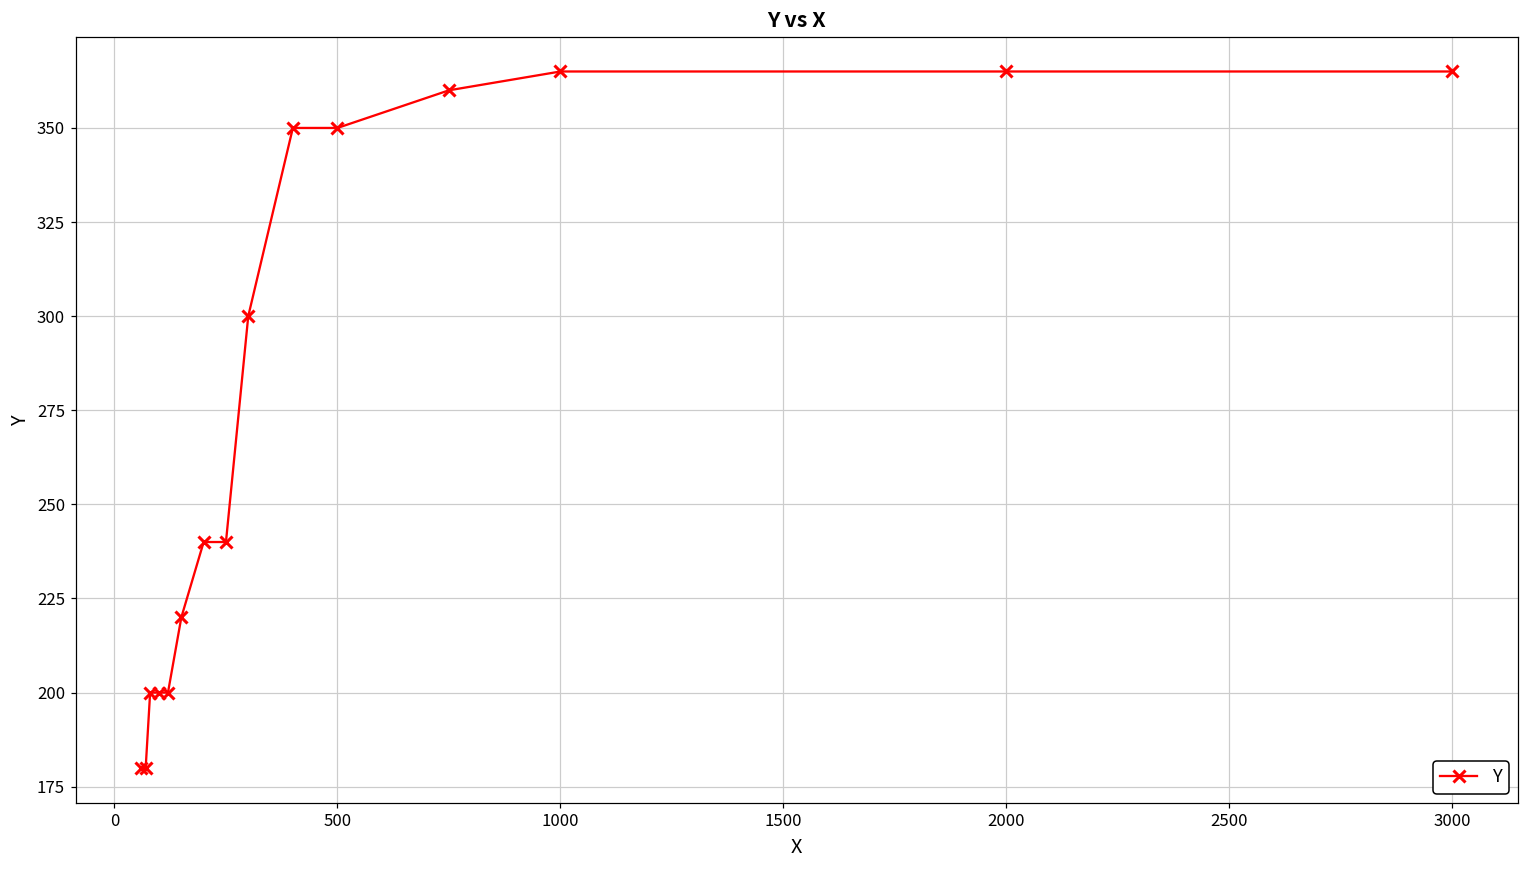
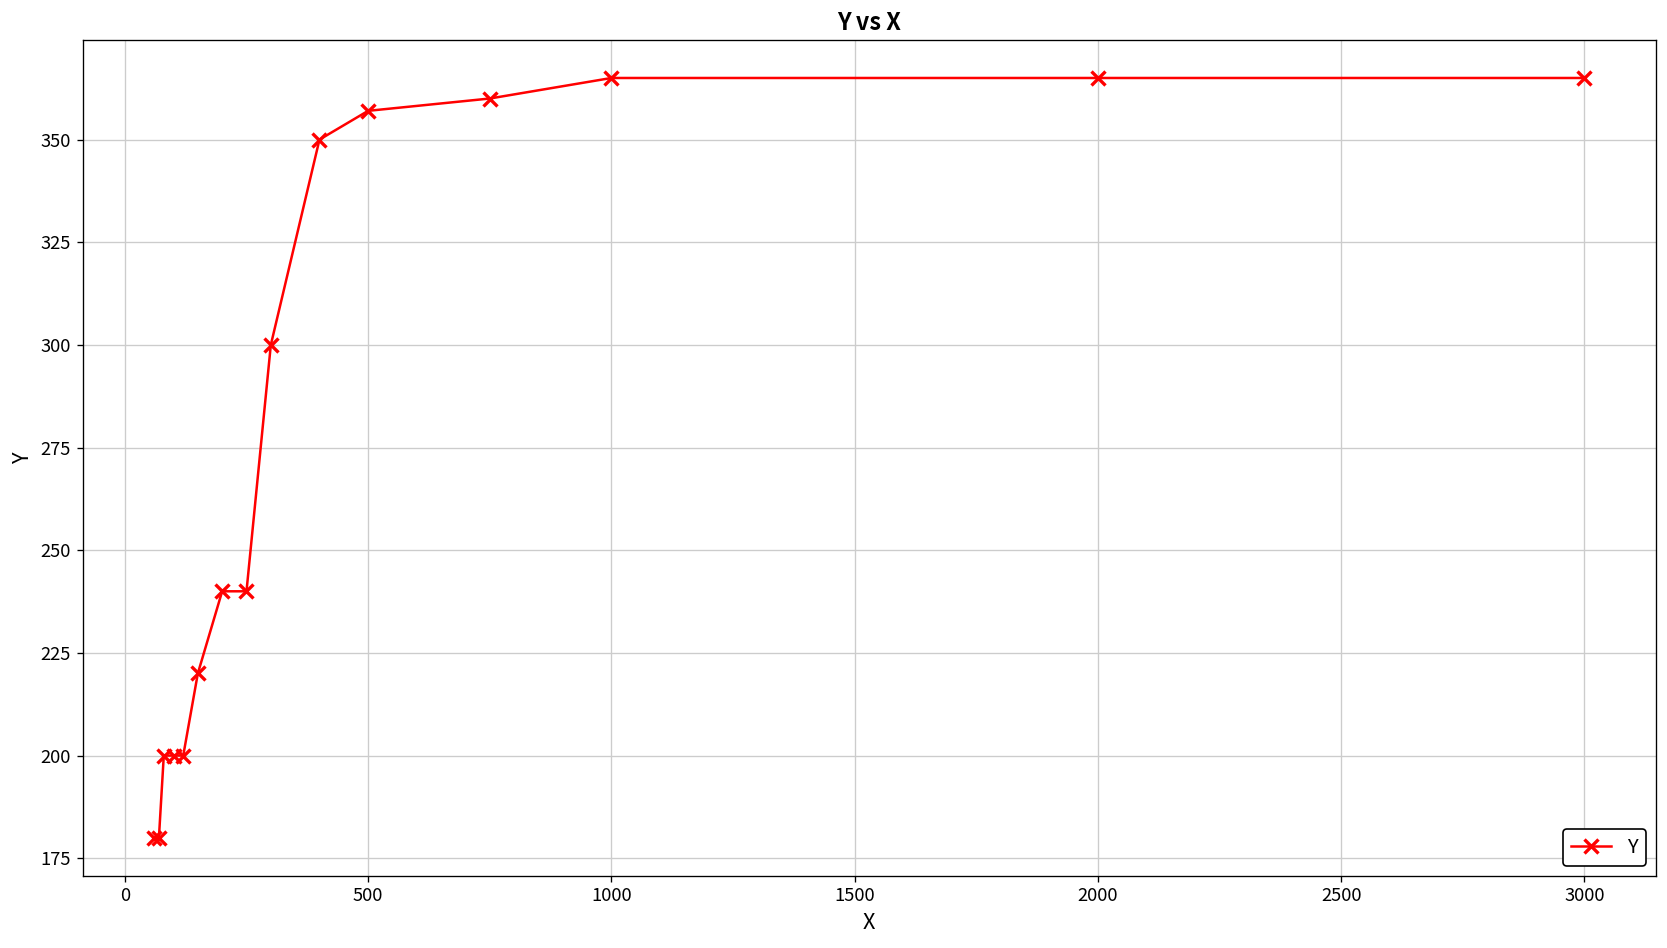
  {
-   "500": 350,
+   "500": 357,
    "1000": 365,
    "2000": 365,
    "3000": 365
  }
